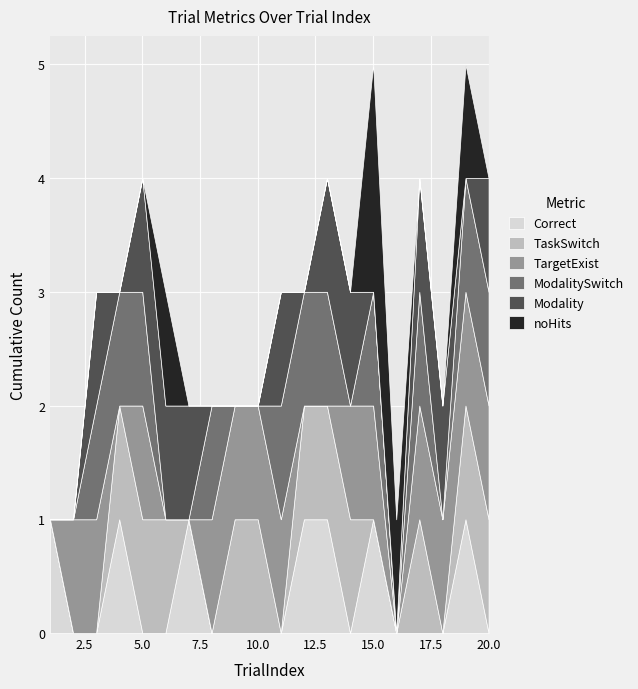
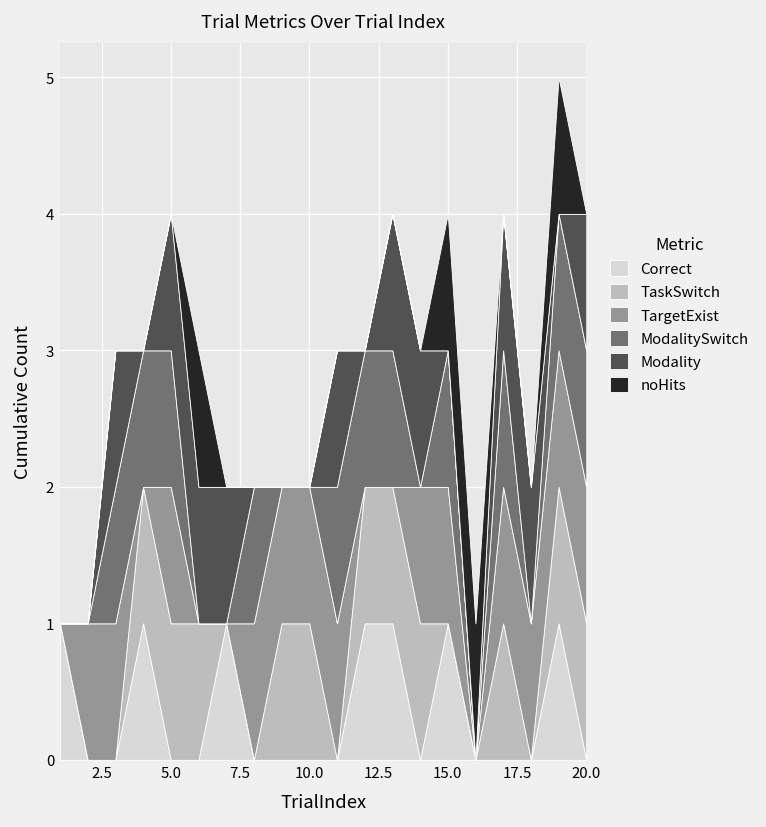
  {
    "noHits": {
-     "15.0": 2
+     "15.0": 1
    }
  }
